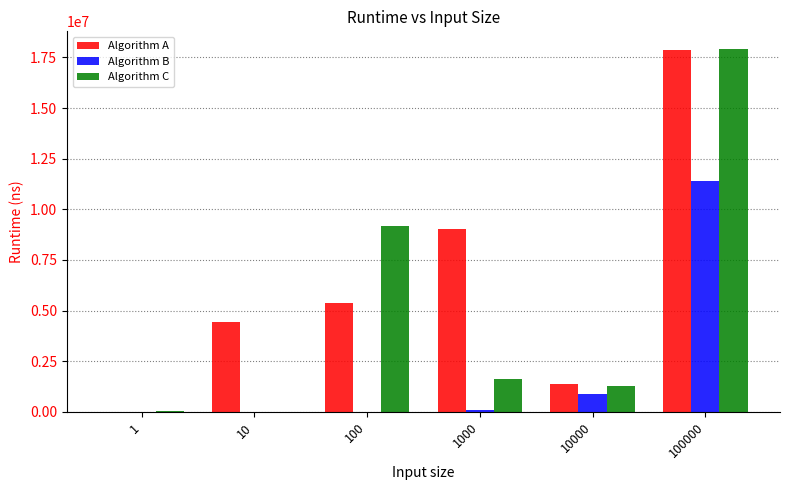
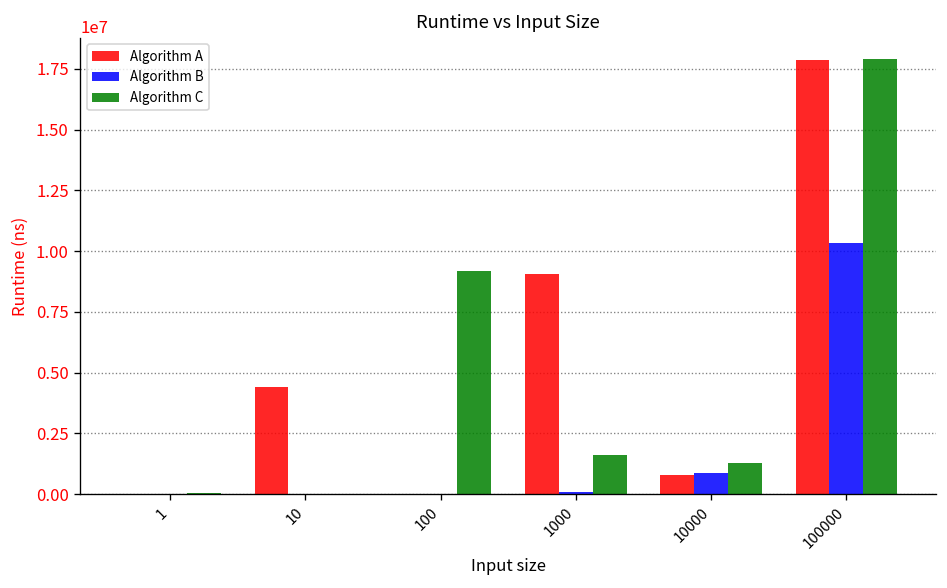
  {
    "Algorithm A": {
      "10": 4400000,
-     "100": 5400000,
+     "100": 0,
      "1000": 9000000,
-     "10000": 1400000,
+     "10000": 800000,
      "100000": 17900000
    },
    "Algorithm B": {
      "10000": 900000,
-     "100000": 11400000
+     "100000": 10400000
    },
    "Algorithm C": {
      "100": 9200000,
      "1000": 1600000,
      "10000": 1300000,
      "100000": 17900000
    }
  }
